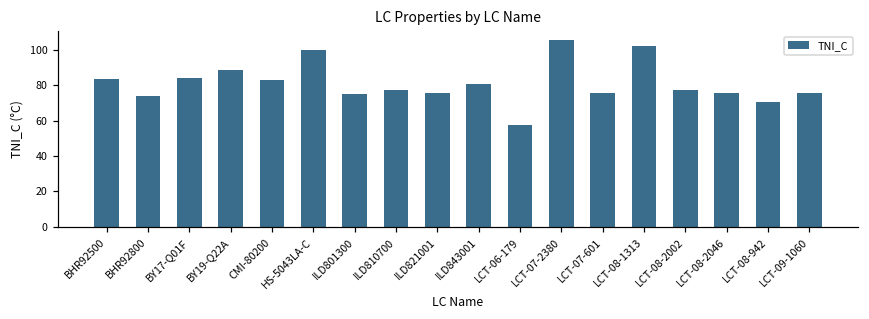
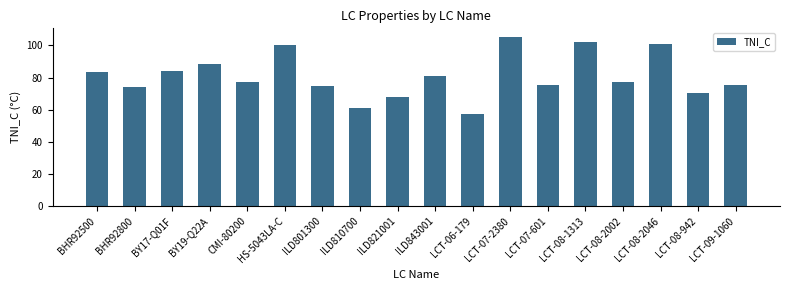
  {
    "BHR92500": 83,
    "BHR92800": 74,
    "BY17-Q01F": 84,
    "BY19-Q22A": 89,
-   "CMI-80200": 83,
+   "CMI-80200": 78,
    "HS-5043LA-C": 100,
    "ILD801300": 75,
-   "ILD810700": 77,
-   "ILD821001": 76,
+   "ILD810700": 61,
+   "ILD821001": 68,
    "ILD843001": 81,
    "LCT-06-179": 58,
    "LCT-07-2380": 105,
    "LCT-07-601": 75,
    "LCT-08-1313": 102,
    "LCT-08-2002": 77,
-   "LCT-08-2046": 76,
+   "LCT-08-2046": 101,
    "LCT-08-942": 71,
    "LCT-09-1060": 76
  }
